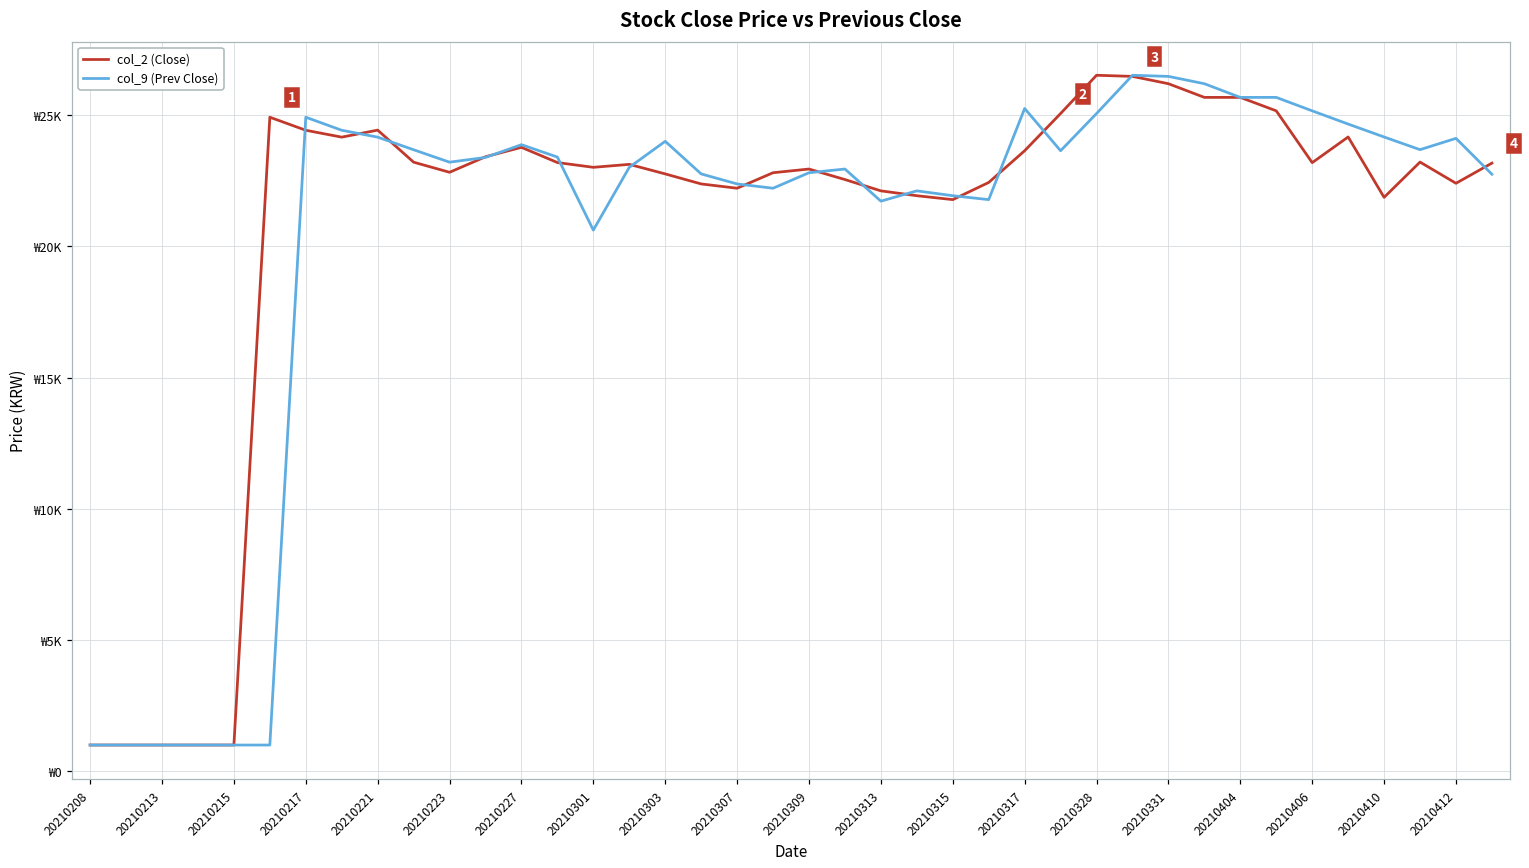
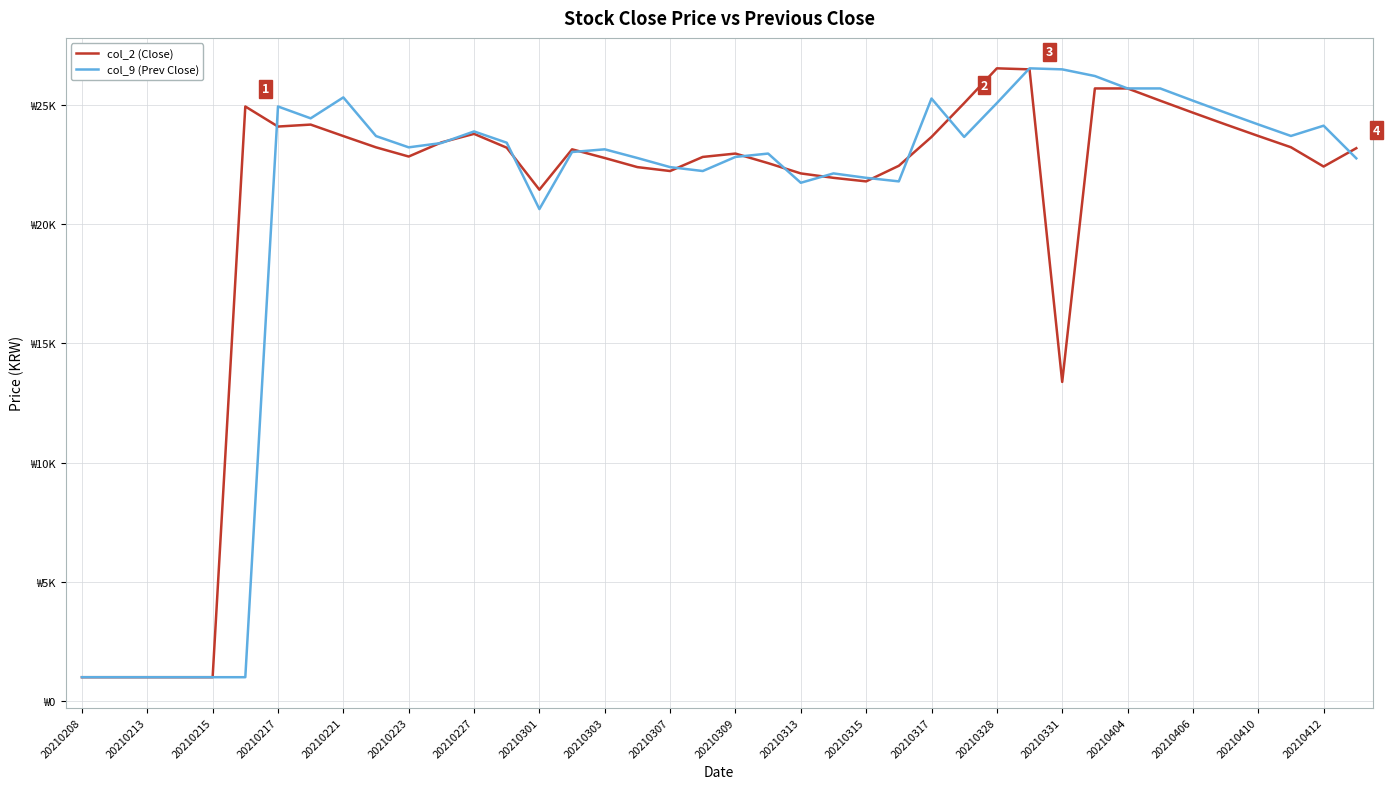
  {
    "col_2 (Close)": {
-     "20210217": "₩24400",
-     "20210221": "₩24400",
+     "20210217": "₩24100",
+     "20210221": "₩23700",
      "20210223": "₩22800",
-     "20210301": "₩23000",
+     "20210301": "₩21400",
      "20210303": "₩22800",
      "20210307": "₩22200",
      "20210309": "₩23000",
      "20210313": "₩22100",
      "20210315": "₩21800",
      "20210317": "₩23600",
-     "20210331": "₩26200",
-     "20210406": "₩23200",
-     "20210410": "₩21900",
+     "20210331": "₩13400",
+     "20210406": "₩24700",
+     "20210410": "₩23700",
      "20210412": "₩22400"
    },
    "col_9 (Prev Close)": {
-     "20210221": "₩24200",
+     "20210221": "₩25300",
      "20210223": "₩23200",
      "20210301": "₩20600",
-     "20210303": "₩24000",
+     "20210303": "₩23100",
      "20210307": "₩22400",
      "20210309": "₩22800",
      "20210313": "₩21700",
      "20210315": "₩21900",
      "20210317": "₩25300",
      "20210328": "₩25100",
      "20210406": "₩25200",
      "20210410": "₩24200",
      "20210412": "₩24100"
    }
  }
